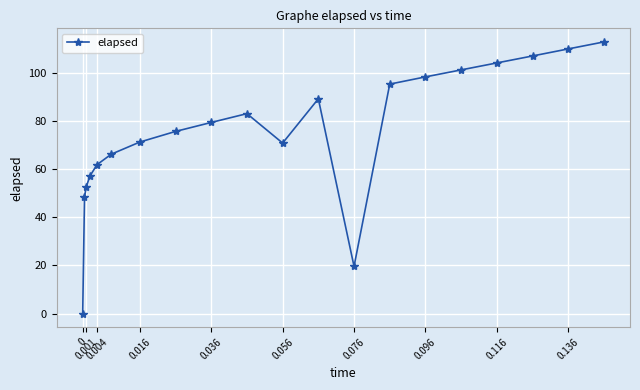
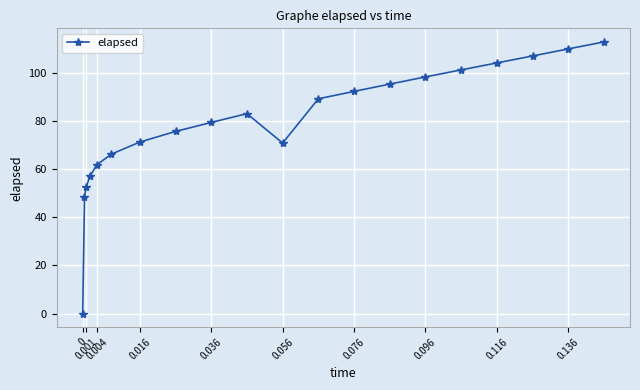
  {
    "0": 0,
    "0.001": 53,
    "0.004": 62,
    "0.016": 71,
    "0.036": 79,
    "0.056": 71,
-   "0.076": 20,
+   "0.076": 92,
    "0.096": 98,
    "0.116": 104,
    "0.136": 110
  }
